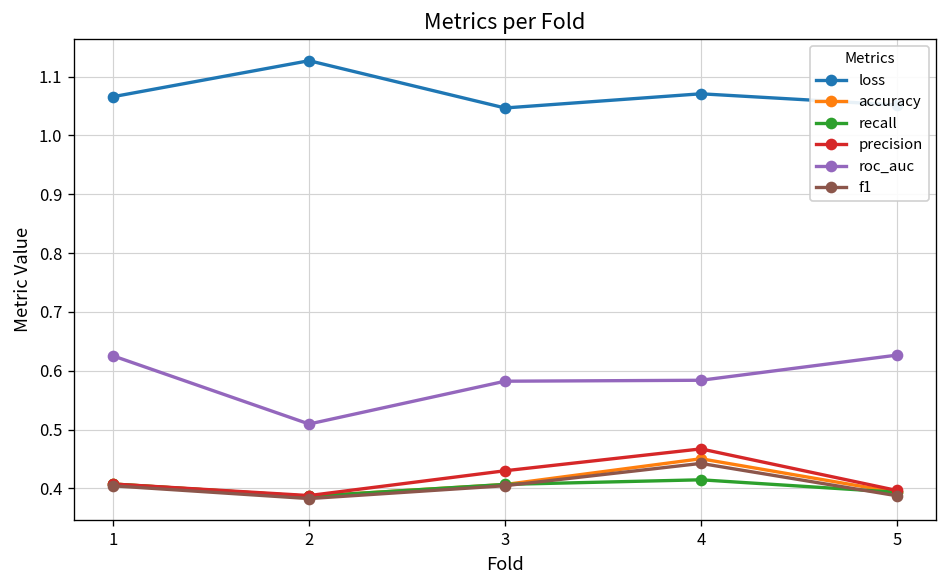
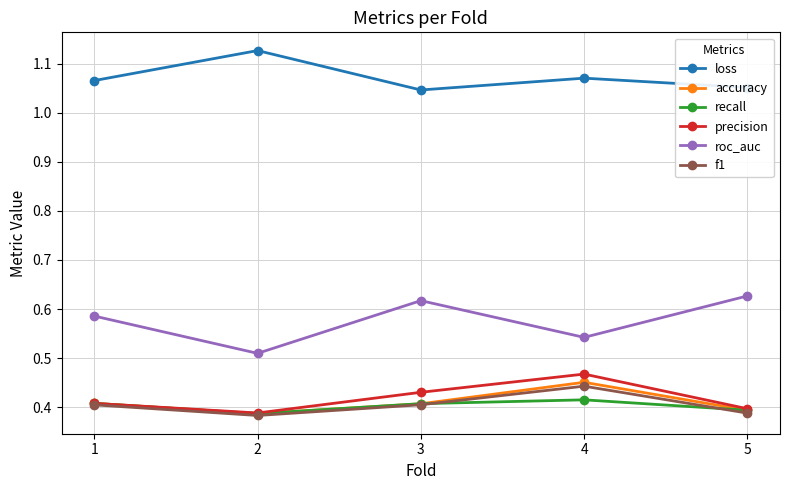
  {
    "loss": {
      "1": 1.07,
      "2": 1.13,
      "3": 1.05,
      "4": 1.07
    },
    "accuracy": {
      "4": 0.45
    },
    "recall": {
      "4": 0.41
    },
    "precision": {
      "3": 0.43,
      "4": 0.47
    },
    "roc_auc": {
-     "1": 0.63,
+     "1": 0.59,
      "2": 0.51,
-     "3": 0.58,
-     "4": 0.58,
+     "3": 0.62,
+     "4": 0.54,
      "5": 0.63
    },
    "f1": {
      "4": 0.44,
      "5": 0.39
    }
  }
